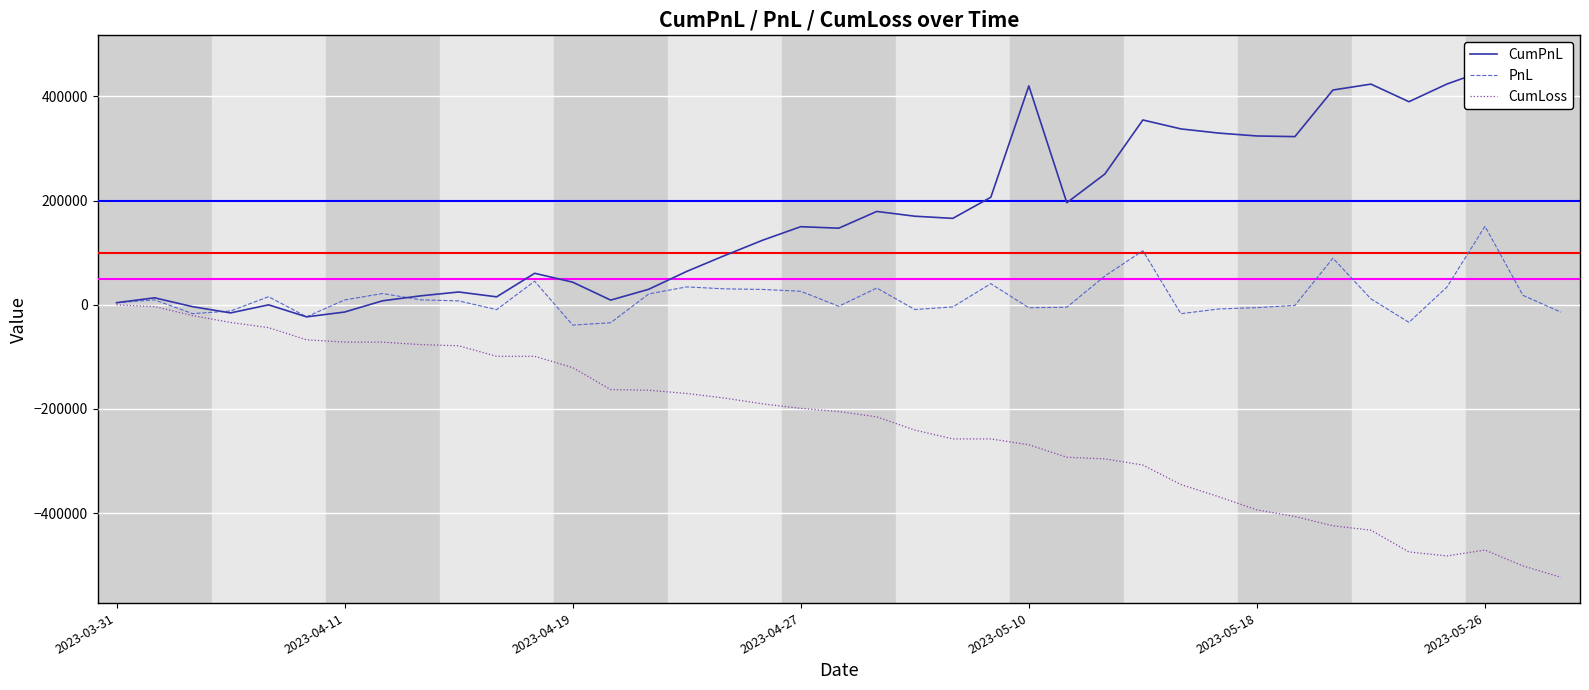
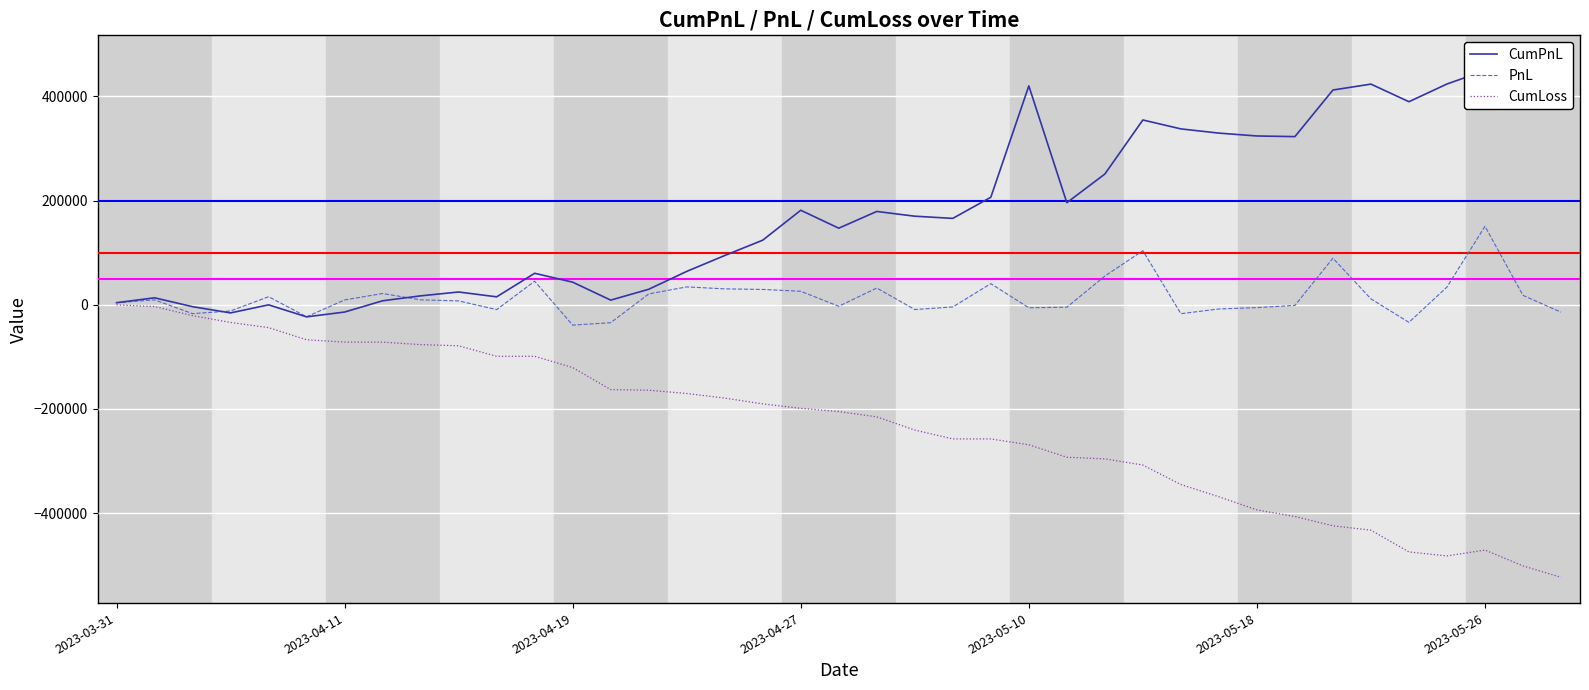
  {
    "CumPnL": {
      "2023-04-11": -10000,
      "2023-04-19": 40000,
-     "2023-04-27": 150000,
+     "2023-04-27": 180000,
      "2023-05-10": 420000,
      "2023-05-18": 320000
    },
    "PnL": {
      "2023-04-11": 10000,
      "2023-04-19": -40000,
      "2023-04-27": 30000,
      "2023-05-10": -10000,
      "2023-05-18": -10000,
      "2023-05-26": 150000
    },
    "CumLoss": {
      "2023-04-11": -70000,
      "2023-04-19": -120000,
      "2023-04-27": -200000,
      "2023-05-10": -270000,
      "2023-05-18": -390000,
      "2023-05-26": -470000
    }
  }
